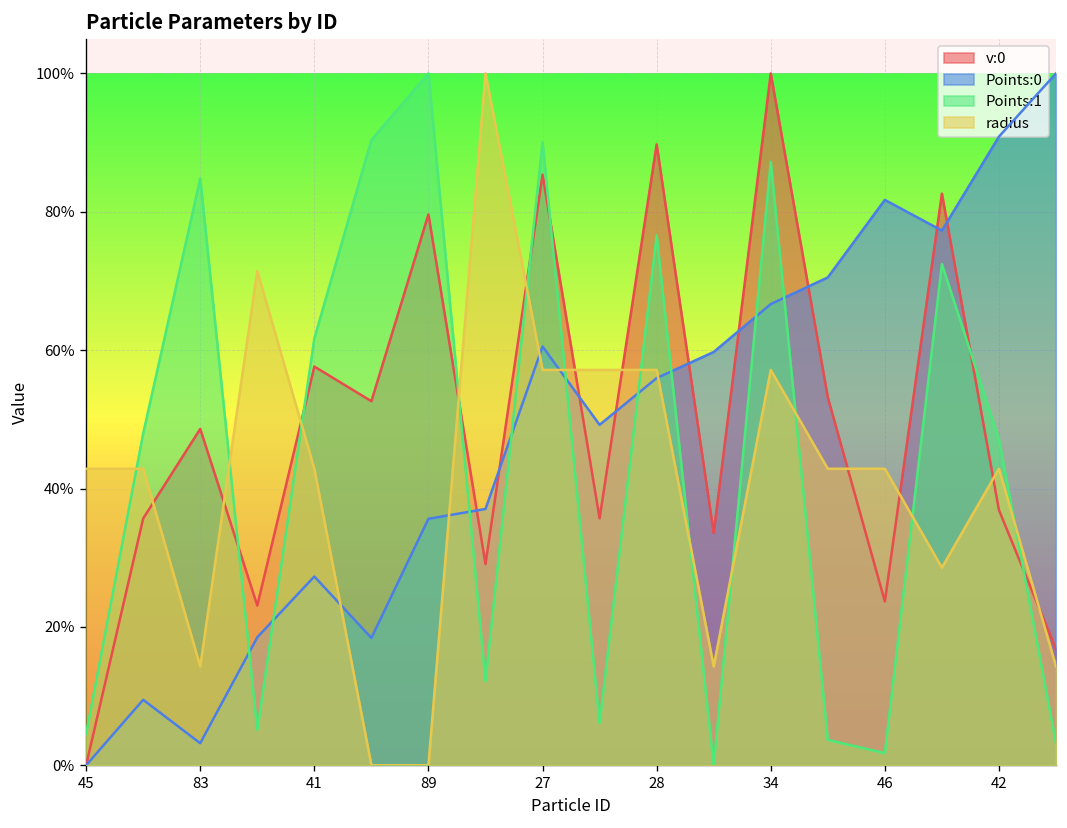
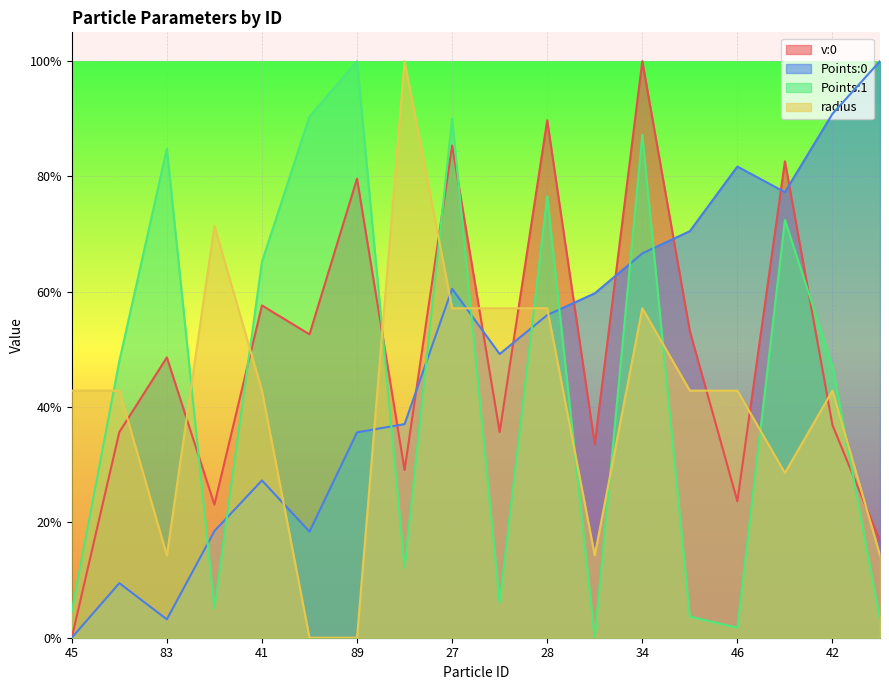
  {
    "v:0": {
      "83": "49%",
      "41": "58%",
      "89": "80%",
      "27": "85%",
      "28": "90%",
      "34": "100%",
      "46": "24%",
      "42": "37%"
    },
    "Points:0": {
      "83": "3%",
      "41": "27%",
      "89": "36%",
      "27": "61%",
      "28": "56%",
      "34": "67%",
      "46": "82%"
    },
    "Points:1": {
      "45": "5%",
      "83": "85%",
-     "41": "62%",
+     "41": "65%",
      "89": "100%",
      "27": "90%",
      "28": "77%",
      "34": "87%",
      "46": "2%",
      "42": "47%"
    },
    "radius": {
      "45": "43%",
      "83": "14%",
      "41": "43%",
      "89": "0%",
      "27": "57%",
      "28": "57%",
      "34": "57%",
      "46": "43%",
      "42": "43%"
    }
  }
